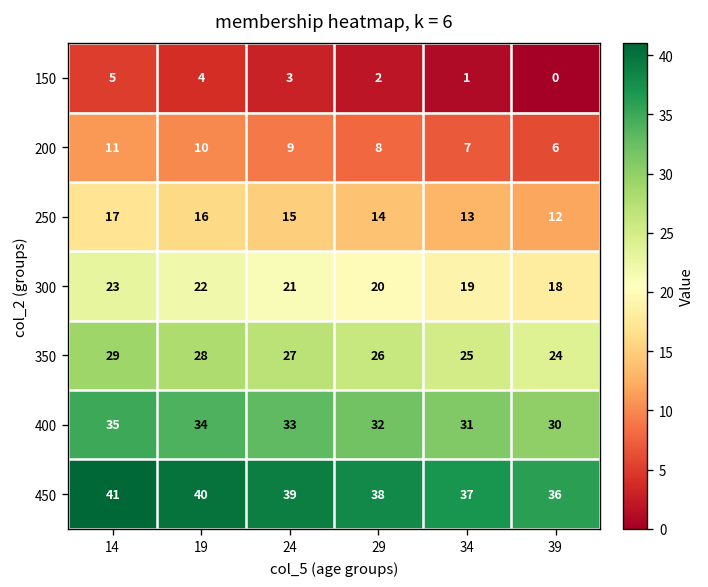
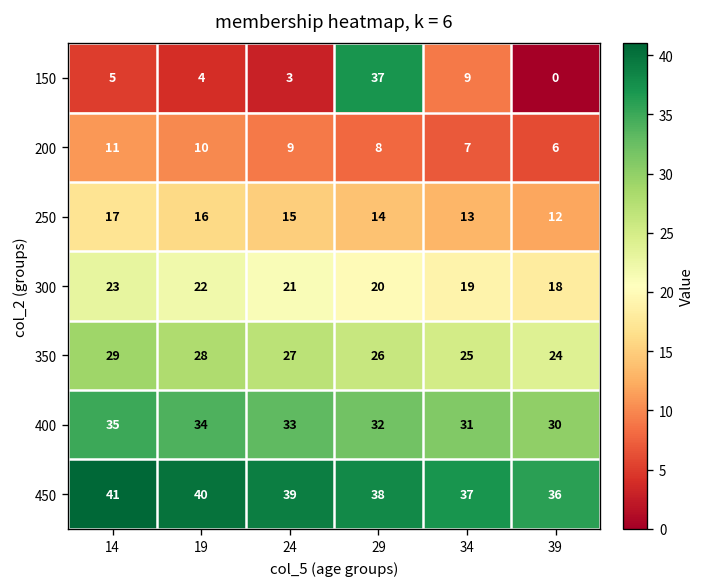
  {
    "150": {
      "14": 5,
      "19": 4,
      "24": 3,
-     "29": 2,
-     "34": 1,
+     "29": 37,
+     "34": 9,
      "39": 0
    },
    "200": {
      "14": 11,
      "19": 10,
      "24": 9,
      "29": 8,
      "34": 7,
      "39": 6
    },
    "250": {
      "14": 17,
      "19": 16,
      "24": 15,
      "29": 14,
      "34": 13,
      "39": 12
    },
    "300": {
      "14": 23,
      "19": 22,
      "24": 21,
      "29": 20,
      "34": 19,
      "39": 18
    },
    "350": {
      "14": 29,
      "19": 28,
      "24": 27,
      "29": 26,
      "34": 25,
      "39": 24
    },
    "400": {
      "14": 35,
      "19": 34,
      "24": 33,
      "29": 32,
      "34": 31,
      "39": 30
    },
    "450": {
      "14": 41,
      "19": 40,
      "24": 39,
      "29": 38,
      "34": 37,
      "39": 36
    }
  }
